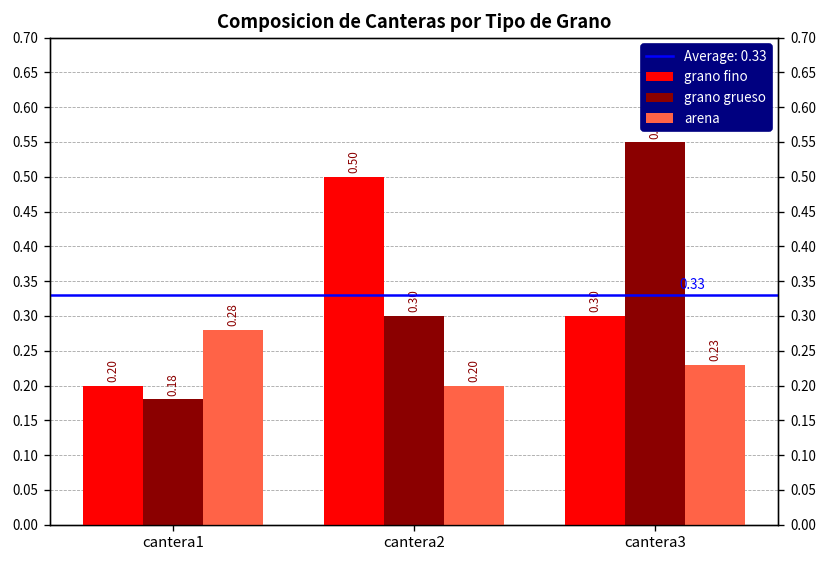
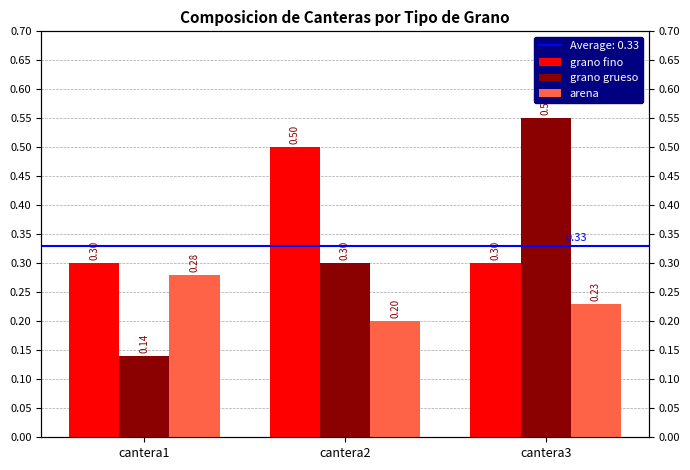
  {
    "grano fino": {
-     "cantera1": 0.20,
+     "cantera1": 0.30,
      "cantera2": 0.50,
      "cantera3": 0.30
    },
    "grano grueso": {
-     "cantera1": 0.18,
+     "cantera1": 0.14,
      "cantera2": 0.30
    },
    "arena": {
      "cantera1": 0.28,
      "cantera2": 0.20,
      "cantera3": 0.23
    }
  }
